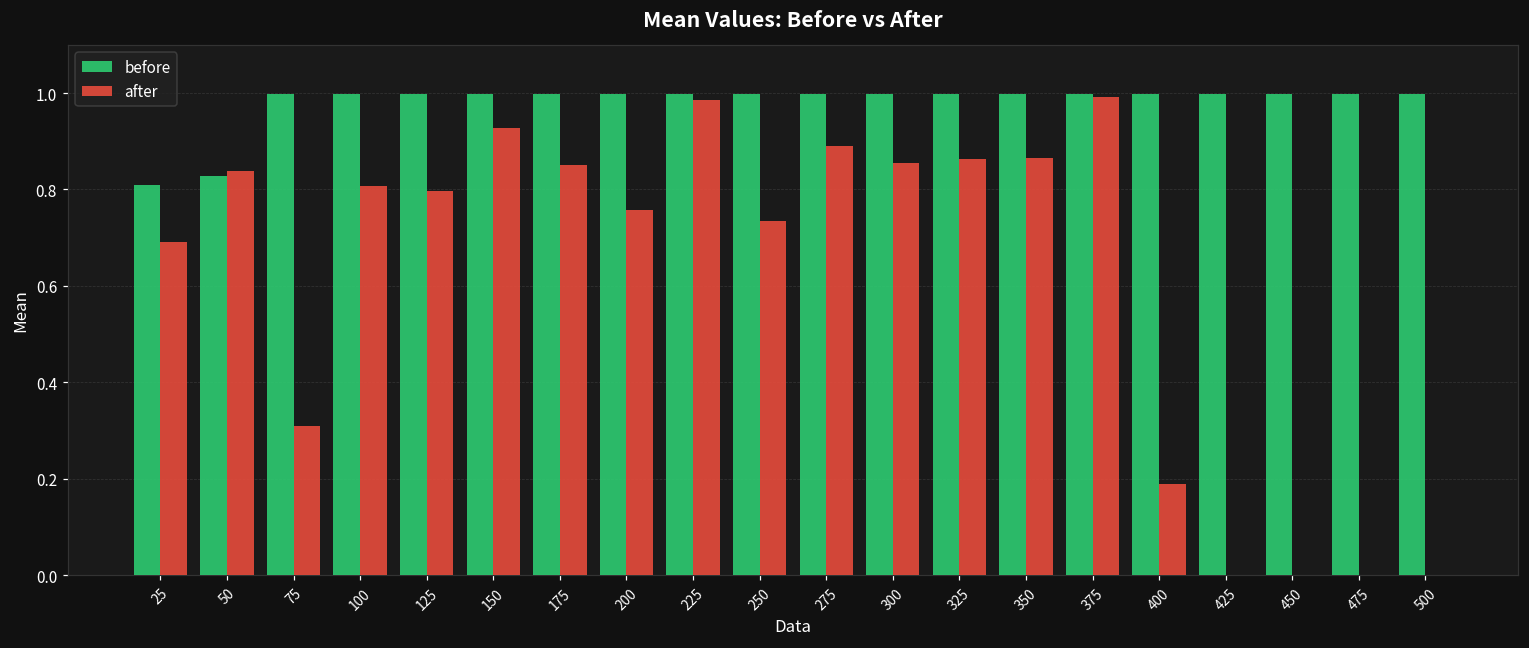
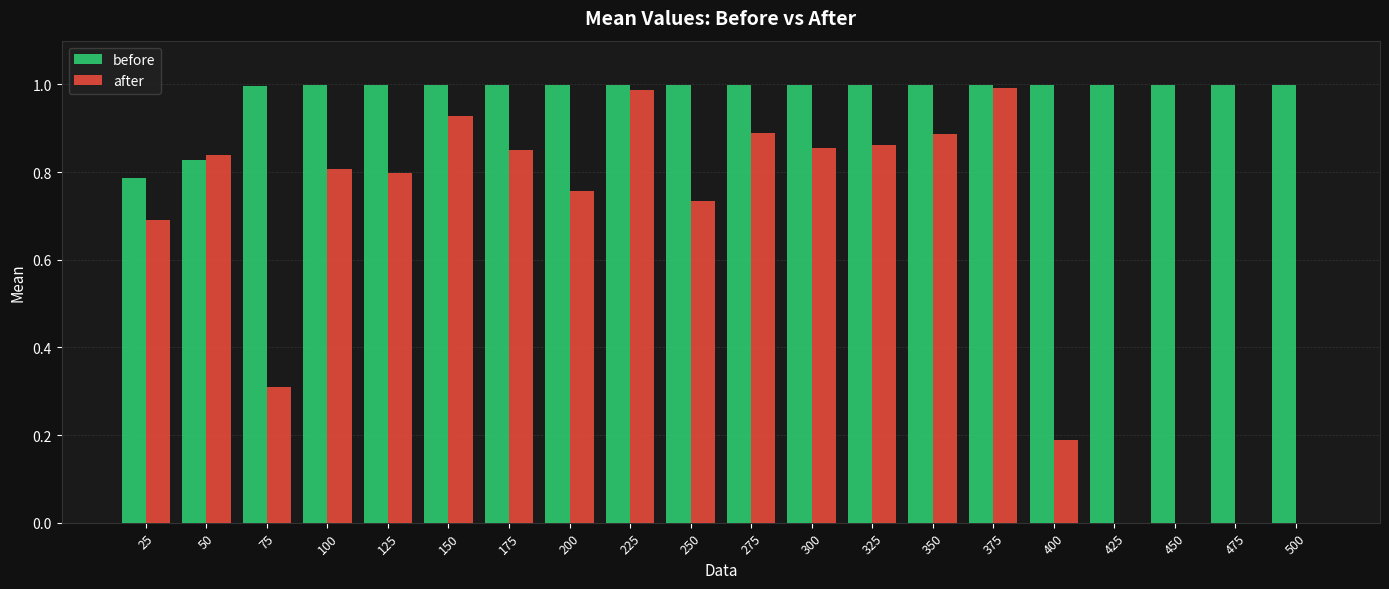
  {
    "before": {
-     "25": 0.81,
+     "25": 0.79,
      "50": 0.83,
      "75": 1.00,
      "100": 1.00,
      "125": 1.00,
      "150": 1.00,
      "175": 1.00,
      "200": 1.00,
      "225": 1.00,
      "250": 1.00,
      "275": 1.00,
      "300": 1.00,
      "325": 1.00,
      "350": 1.00,
      "375": 1.00,
      "400": 1.00,
      "425": 1.00,
      "450": 1.00,
      "475": 1.00,
      "500": 1.00
    },
    "after": {
      "25": 0.69,
      "50": 0.84,
      "75": 0.31,
      "100": 0.81,
      "125": 0.80,
      "150": 0.93,
      "175": 0.85,
      "200": 0.76,
      "225": 0.99,
      "250": 0.73,
      "275": 0.89,
      "300": 0.86,
      "325": 0.86,
-     "350": 0.87,
+     "350": 0.89,
      "375": 0.99,
      "400": 0.19,
      "425": 0.00,
      "450": 0.00,
      "475": 0.00,
      "500": 0.00
    }
  }
